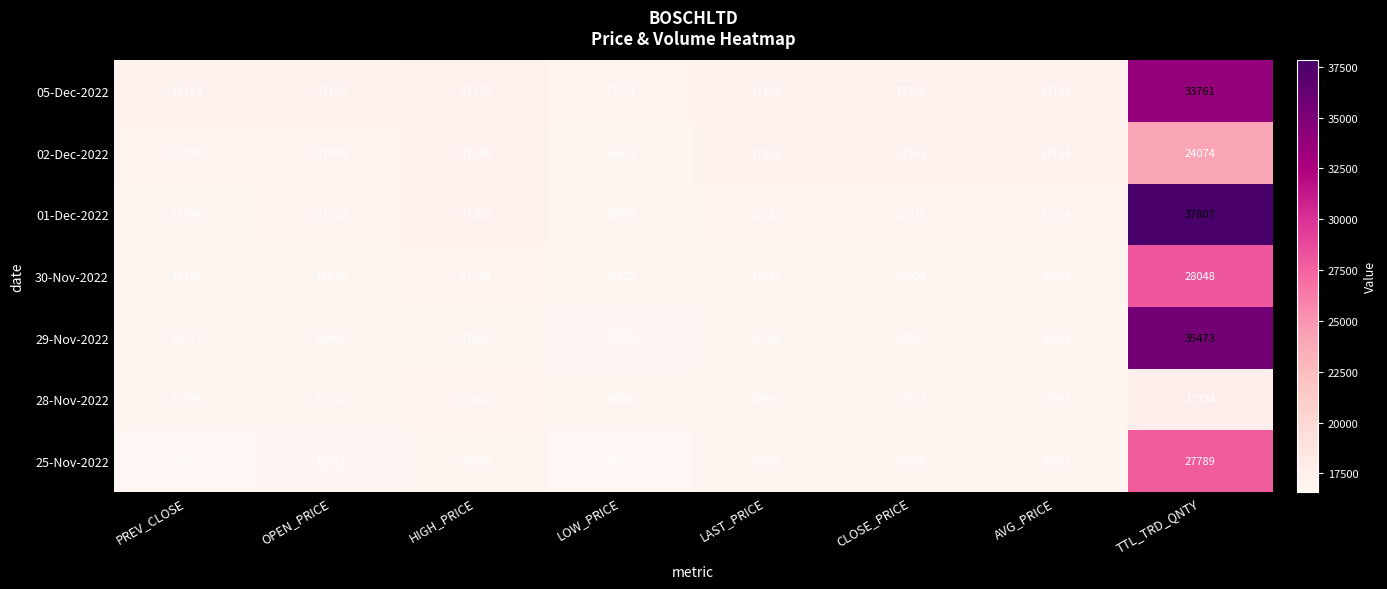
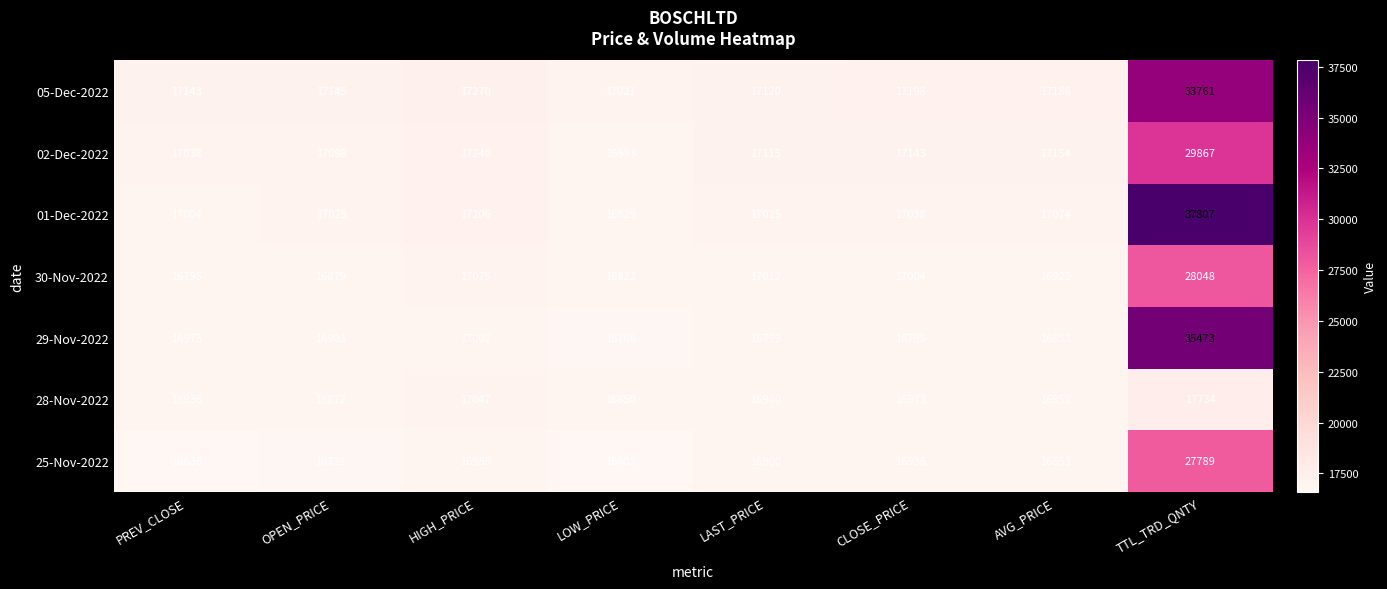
  {
    "05-Dec-2022": {
      "TTL_TRD_QNTY": 33761
    },
    "02-Dec-2022": {
-     "TTL_TRD_QNTY": 24074
+     "TTL_TRD_QNTY": 29867
    },
    "01-Dec-2022": {
      "TTL_TRD_QNTY": 37807
    },
    "30-Nov-2022": {
      "TTL_TRD_QNTY": 28048
    },
    "29-Nov-2022": {
      "TTL_TRD_QNTY": 35473
    },
    "25-Nov-2022": {
      "TTL_TRD_QNTY": 27789
    }
  }
